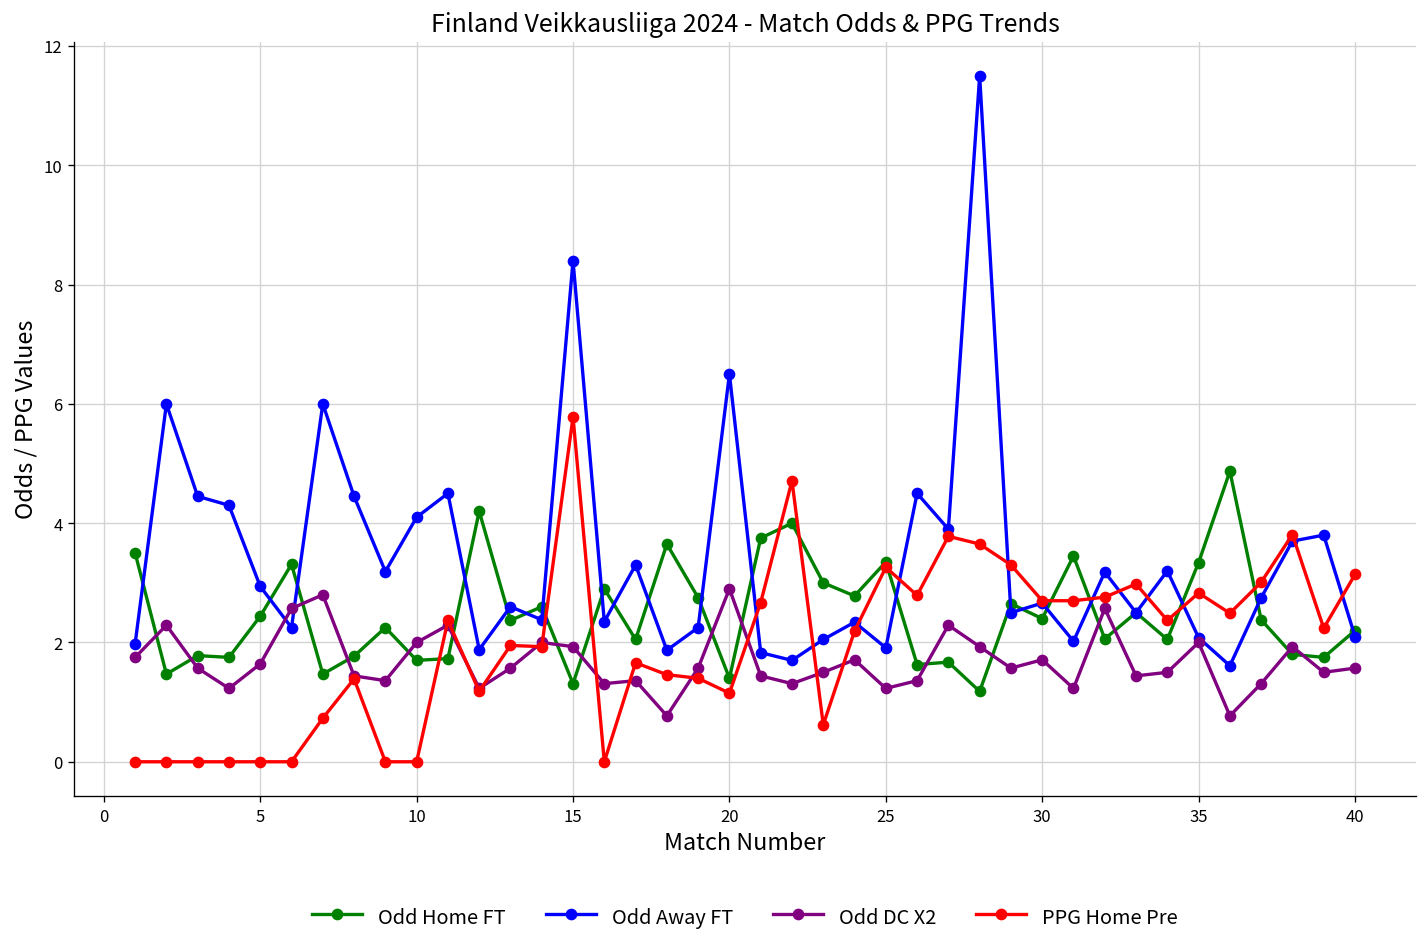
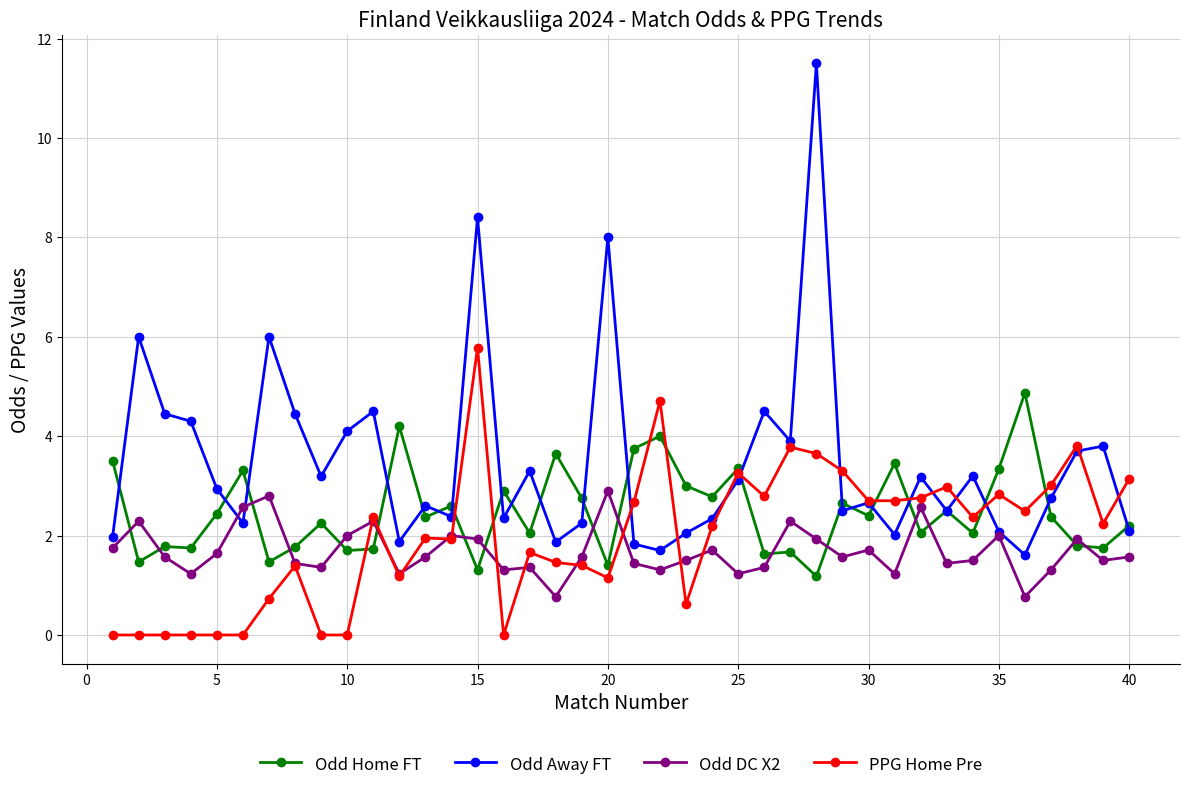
  {
    "Odd Home FT": {
      "5": 2.4,
      "10": 1.7,
      "15": 1.3,
      "20": 1.4,
      "25": 3.4,
      "30": 2.4,
      "35": 3.3,
      "40": 2.2
    },
    "Odd Away FT": {
      "5": 2.9,
      "10": 4.1,
      "15": 8.4,
-     "20": 6.5,
-     "25": 1.9,
+     "20": 8.0,
+     "25": 3.1,
      "35": 2.1,
      "40": 2.1
    },
    "Odd DC X2": {
      "5": 1.6,
      "10": 2.0,
      "15": 1.9,
      "20": 2.9,
      "25": 1.2,
      "30": 1.7,
      "35": 2.0,
      "40": 1.6
    },
    "PPG Home Pre": {
      "5": 0.0,
      "10": 0.0,
      "15": 5.8,
      "20": 1.2,
      "25": 3.3,
      "35": 2.8,
      "40": 3.1
    }
  }
